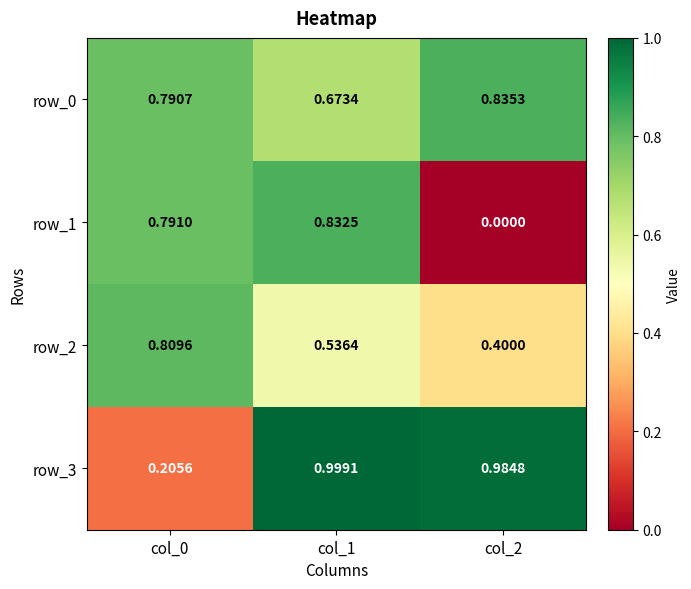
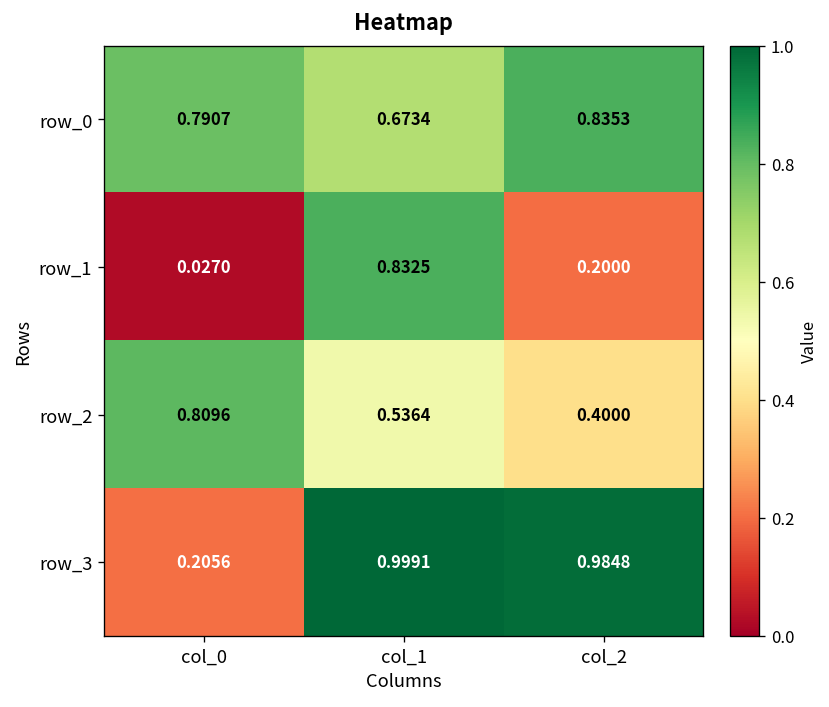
  {
    "row_0": {
      "col_0": 0.7907,
      "col_1": 0.6734,
      "col_2": 0.8353
    },
    "row_1": {
-     "col_0": 0.7910,
+     "col_0": 0.0270,
      "col_1": 0.8325,
-     "col_2": 0.0000
+     "col_2": 0.2000
    },
    "row_2": {
      "col_0": 0.8096,
      "col_1": 0.5364,
      "col_2": 0.4000
    },
    "row_3": {
      "col_0": 0.2056,
      "col_1": 0.9991,
      "col_2": 0.9848
    }
  }
